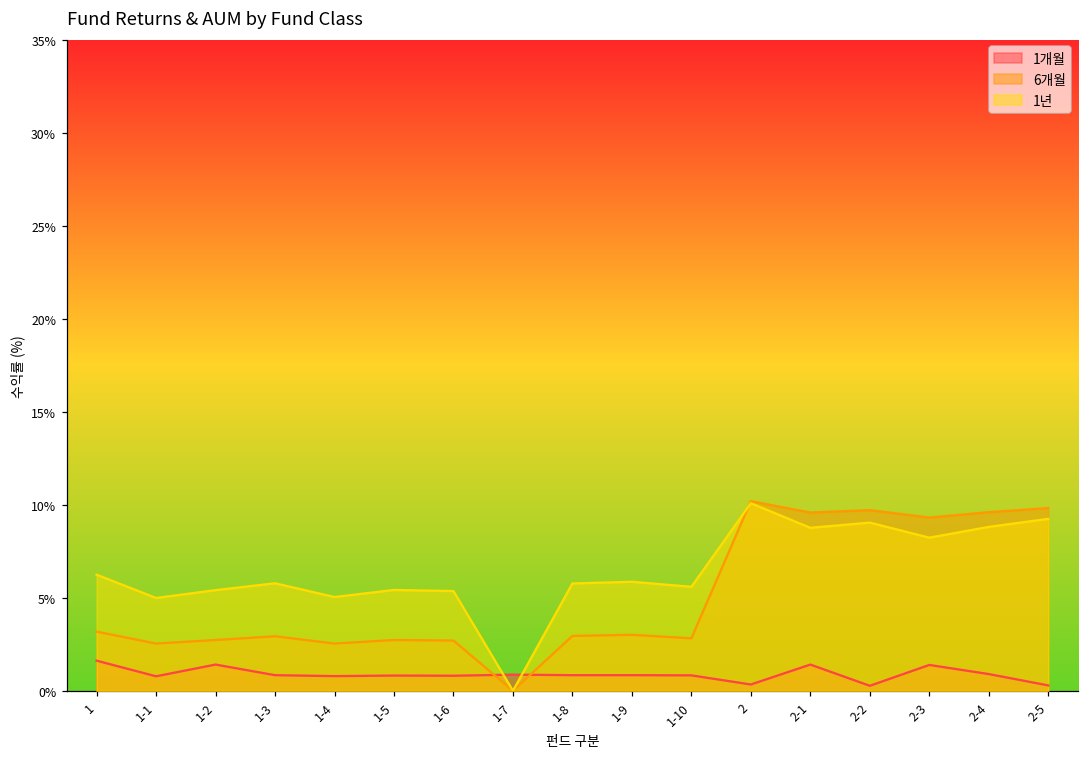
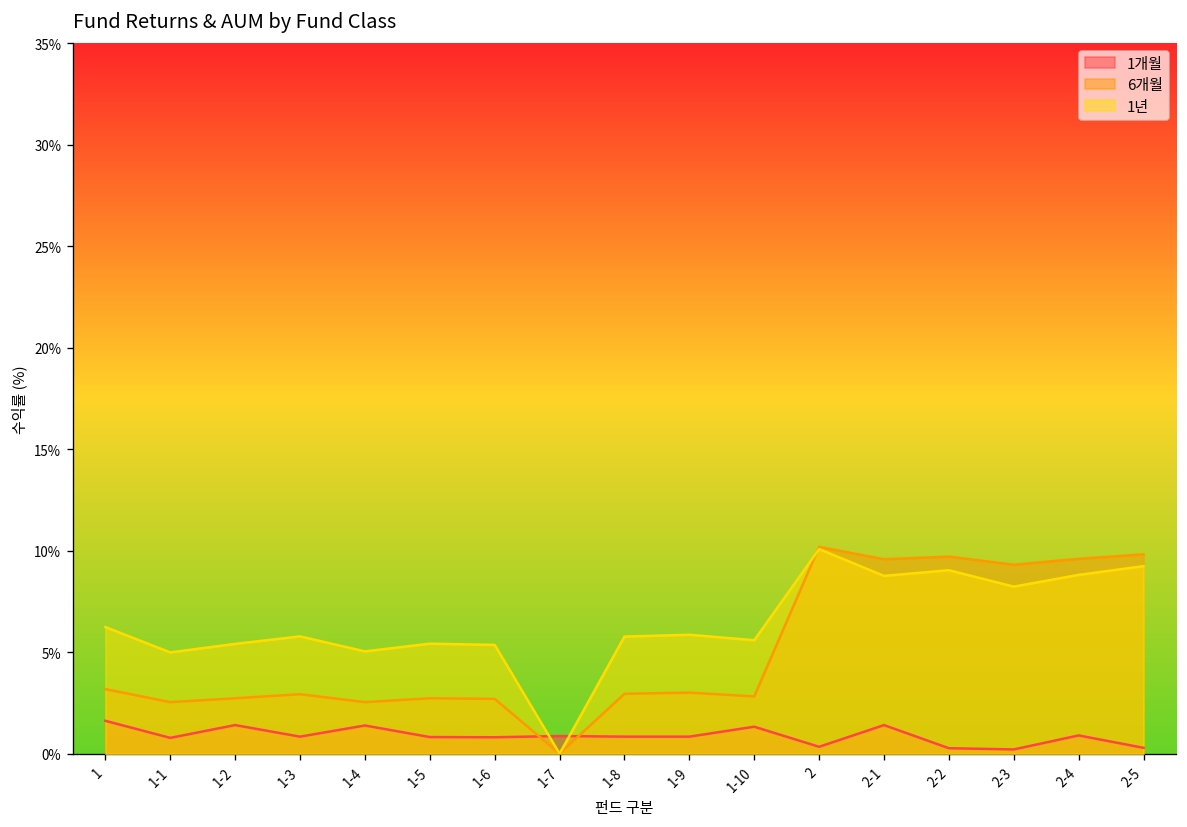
  {
    "1개월": {
      "1": "1.6%",
      "1-1": "0.8%",
      "1-2": "1.4%",
      "1-3": "0.8%",
-     "1-4": "0.8%",
+     "1-4": "1.4%",
      "1-5": "0.8%",
      "1-6": "0.8%",
      "1-7": "0.9%",
      "1-8": "0.8%",
      "1-9": "0.8%",
-     "1-10": "0.8%",
+     "1-10": "1.3%",
      "2": "0.3%",
      "2-1": "1.4%",
      "2-2": "0.3%",
-     "2-3": "1.4%",
+     "2-3": "0.2%",
      "2-4": "0.9%",
      "2-5": "0.3%"
    }
  }
